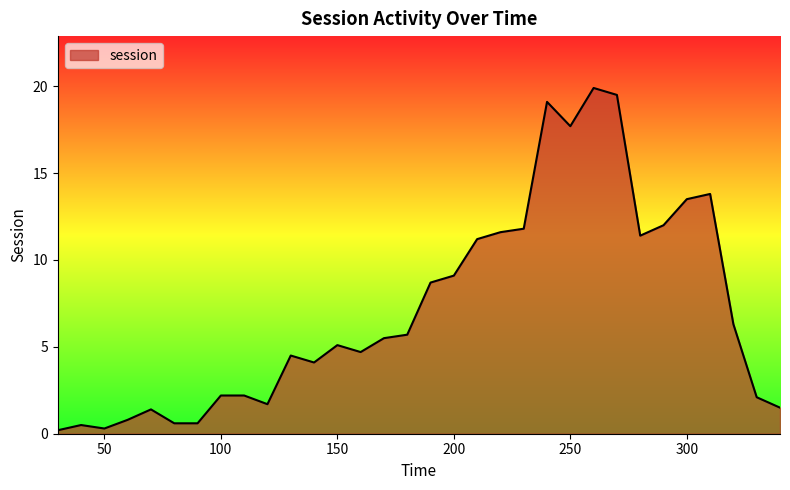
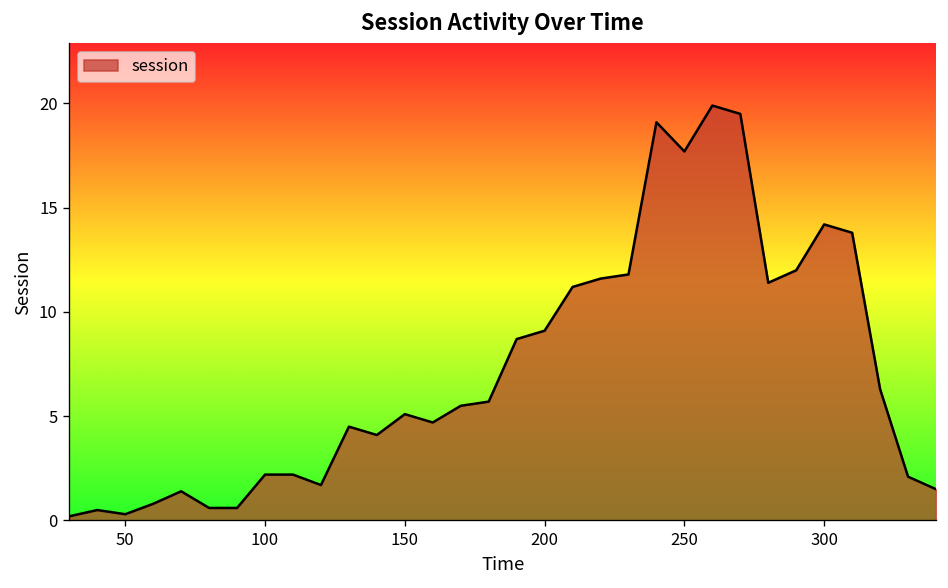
  {
    "50": 0.3,
    "100": 2.2,
    "150": 5.1,
    "200": 9.1,
    "250": 17.7,
-   "300": 13.5
+   "300": 14.2
  }
